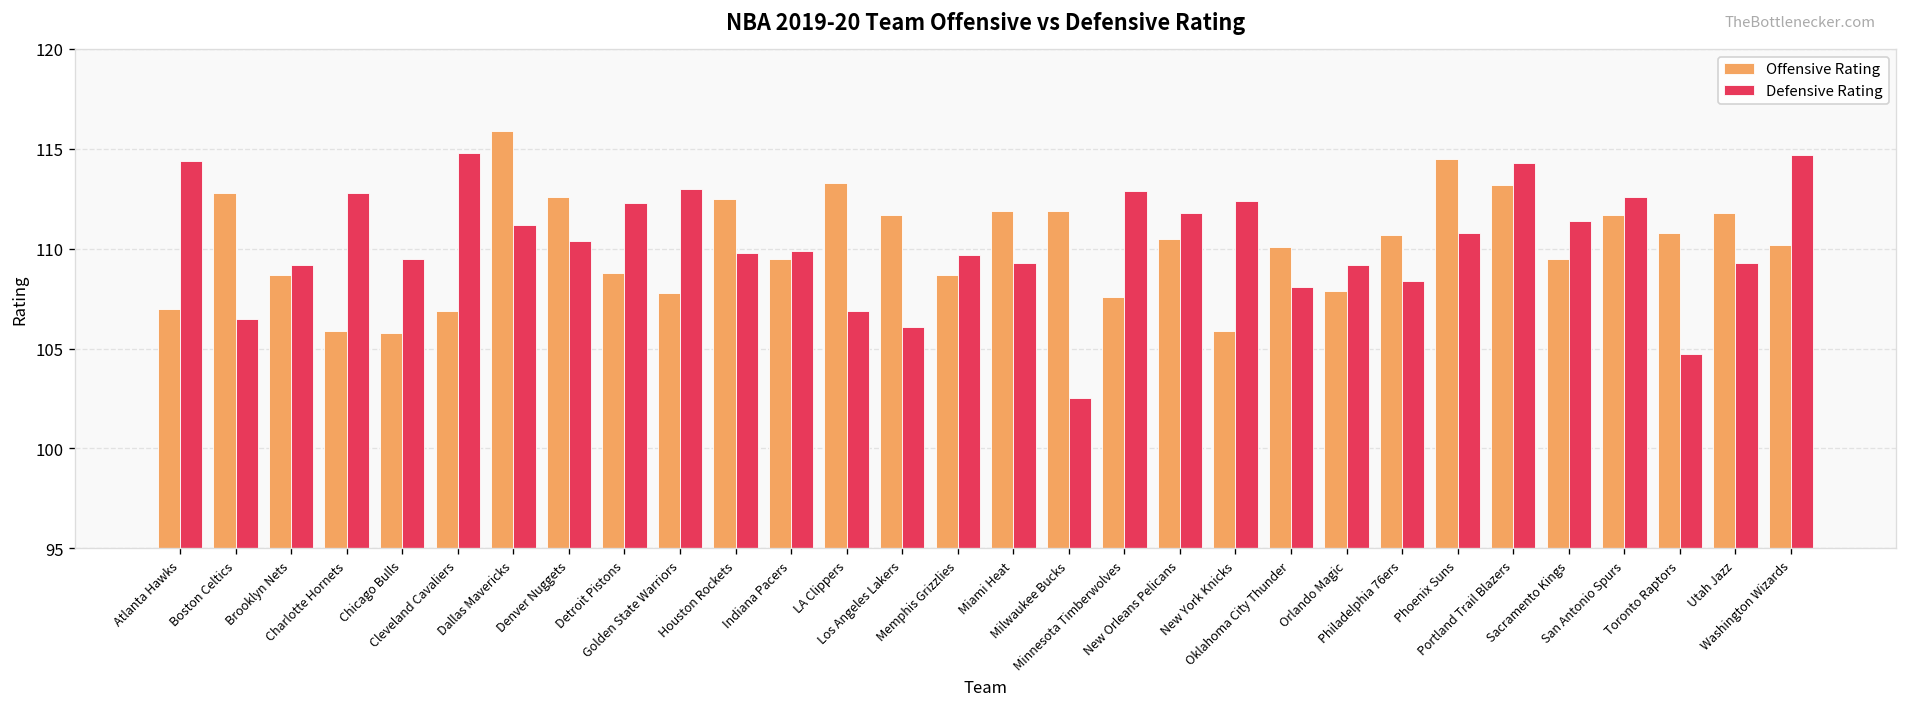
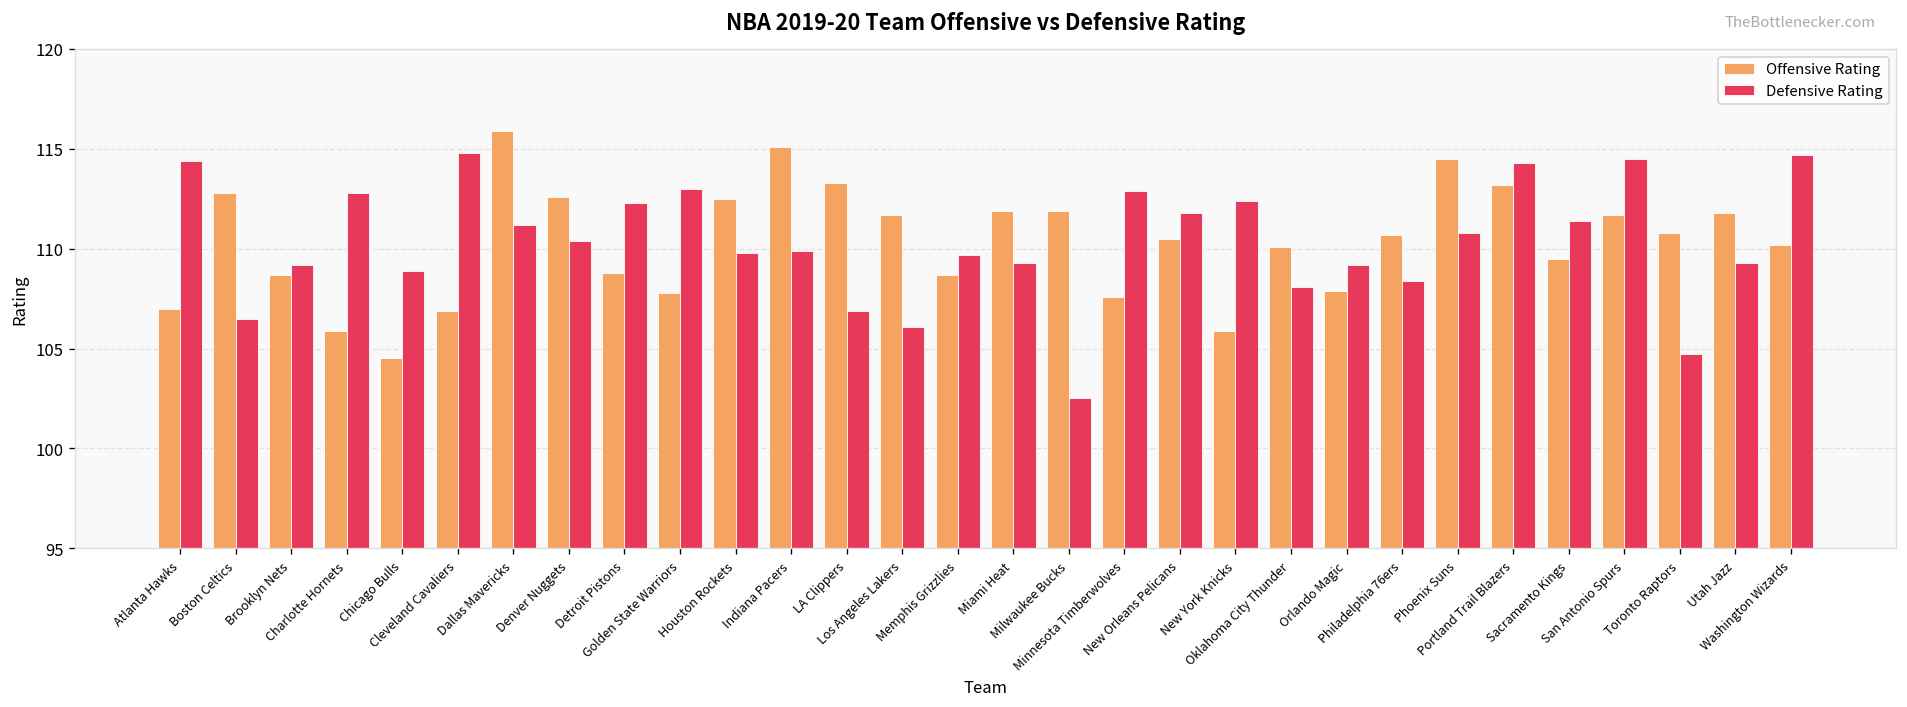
  {
    "Offensive Rating": {
      "Atlanta Hawks": 107.0,
      "Boston Celtics": 112.8,
      "Brooklyn Nets": 108.7,
      "Charlotte Hornets": 105.9,
-     "Chicago Bulls": 105.8,
+     "Chicago Bulls": 104.5,
      "Cleveland Cavaliers": 106.9,
      "Dallas Mavericks": 115.9,
      "Denver Nuggets": 112.6,
      "Detroit Pistons": 108.8,
      "Golden State Warriors": 107.8,
      "Houston Rockets": 112.5,
-     "Indiana Pacers": 109.5,
+     "Indiana Pacers": 115.1,
      "LA Clippers": 113.3,
      "Los Angeles Lakers": 111.7,
      "Memphis Grizzlies": 108.7,
      "Miami Heat": 111.9,
      "Milwaukee Bucks": 111.9,
      "Minnesota Timberwolves": 107.6,
      "New Orleans Pelicans": 110.5,
      "New York Knicks": 105.9,
      "Oklahoma City Thunder": 110.1,
      "Orlando Magic": 107.9,
      "Philadelphia 76ers": 110.7,
      "Phoenix Suns": 114.5,
      "Portland Trail Blazers": 113.2,
      "Sacramento Kings": 109.5,
      "San Antonio Spurs": 111.7,
      "Toronto Raptors": 110.8,
      "Utah Jazz": 111.8,
      "Washington Wizards": 110.2
    },
    "Defensive Rating": {
      "Atlanta Hawks": 114.4,
      "Boston Celtics": 106.5,
      "Brooklyn Nets": 109.2,
      "Charlotte Hornets": 112.8,
-     "Chicago Bulls": 109.5,
+     "Chicago Bulls": 108.9,
      "Cleveland Cavaliers": 114.8,
      "Dallas Mavericks": 111.2,
      "Denver Nuggets": 110.4,
      "Detroit Pistons": 112.3,
      "Golden State Warriors": 113.0,
      "Houston Rockets": 109.8,
      "Indiana Pacers": 109.9,
      "LA Clippers": 106.9,
      "Los Angeles Lakers": 106.1,
      "Memphis Grizzlies": 109.7,
      "Miami Heat": 109.3,
      "Milwaukee Bucks": 102.5,
      "Minnesota Timberwolves": 112.9,
      "New Orleans Pelicans": 111.8,
      "New York Knicks": 112.4,
      "Oklahoma City Thunder": 108.1,
      "Orlando Magic": 109.2,
      "Philadelphia 76ers": 108.4,
      "Phoenix Suns": 110.8,
      "Portland Trail Blazers": 114.3,
      "Sacramento Kings": 111.4,
-     "San Antonio Spurs": 112.6,
+     "San Antonio Spurs": 114.5,
      "Toronto Raptors": 104.7,
      "Utah Jazz": 109.3,
      "Washington Wizards": 114.7
    }
  }
